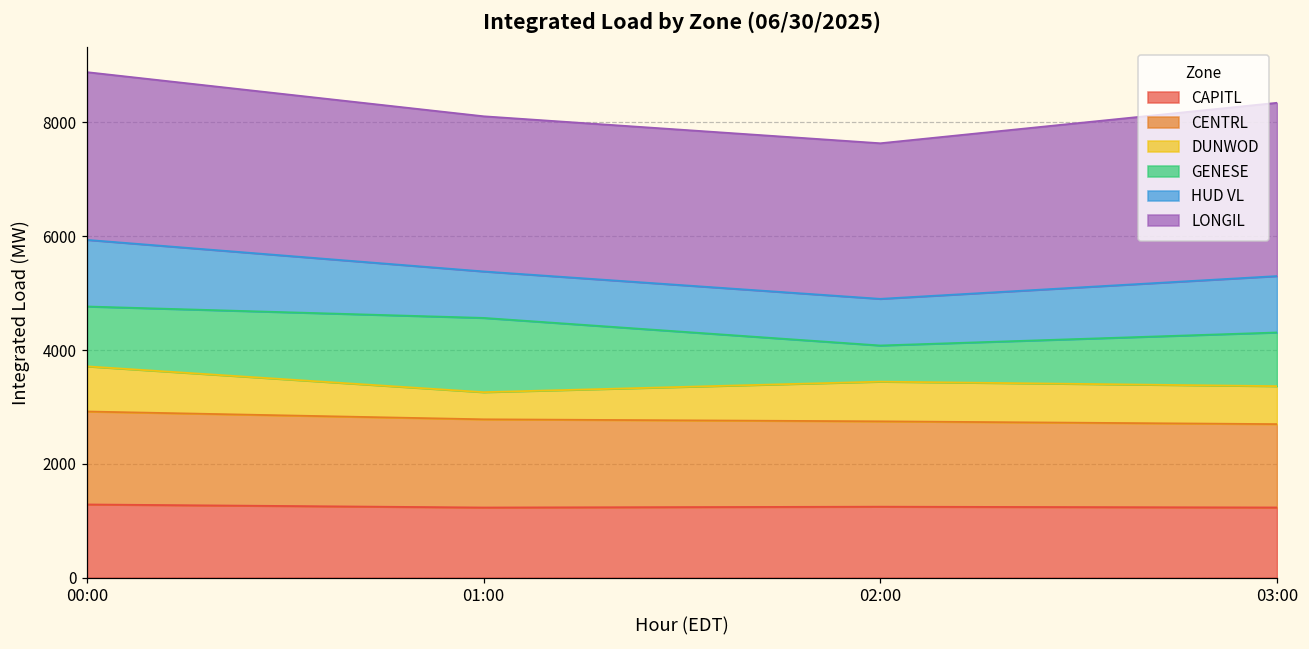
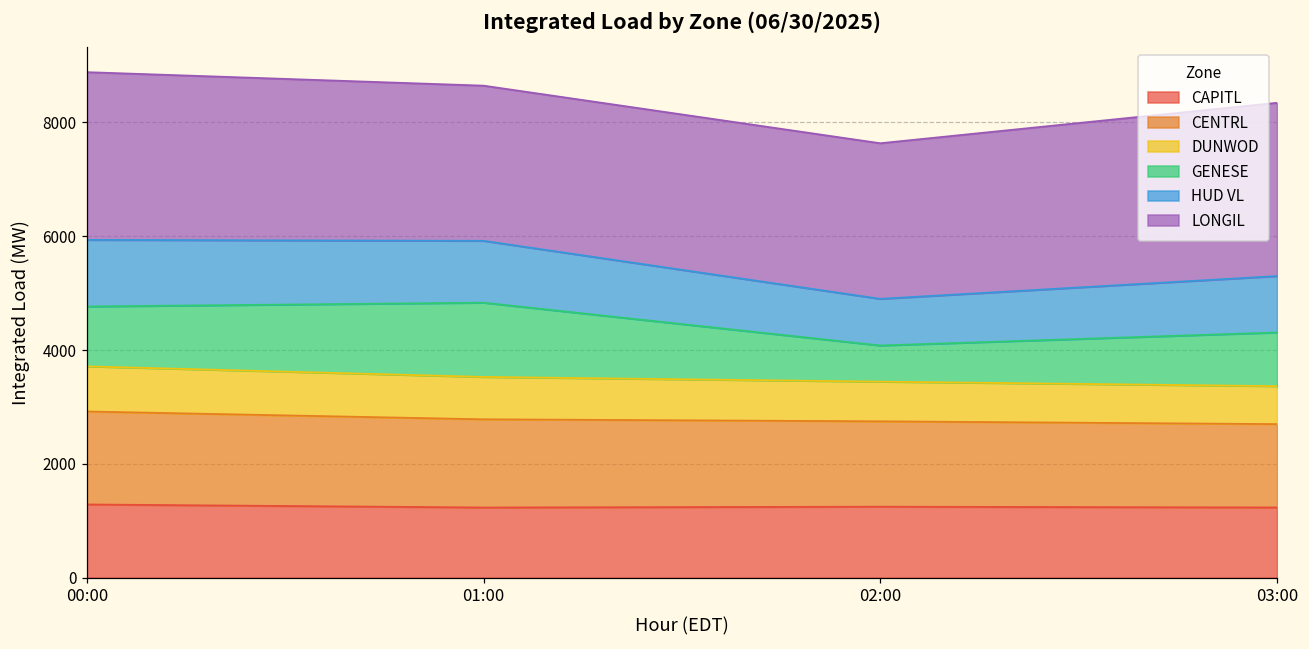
  {
    "DUNWOD": {
      "00:00": 800,
-     "01:00": 500,
+     "01:00": 700,
      "02:00": 700,
      "03:00": 700
    },
    "GENESE": {
      "00:00": 1100,
      "01:00": 1300,
      "02:00": 600,
      "03:00": 900
    },
    "HUD VL": {
      "00:00": 1200,
-     "01:00": 800,
+     "01:00": 1100,
      "02:00": 800,
      "03:00": 1000
    },
    "LONGIL": {
      "00:00": 2900,
      "01:00": 2700,
      "02:00": 2700,
      "03:00": 3000
    }
  }
